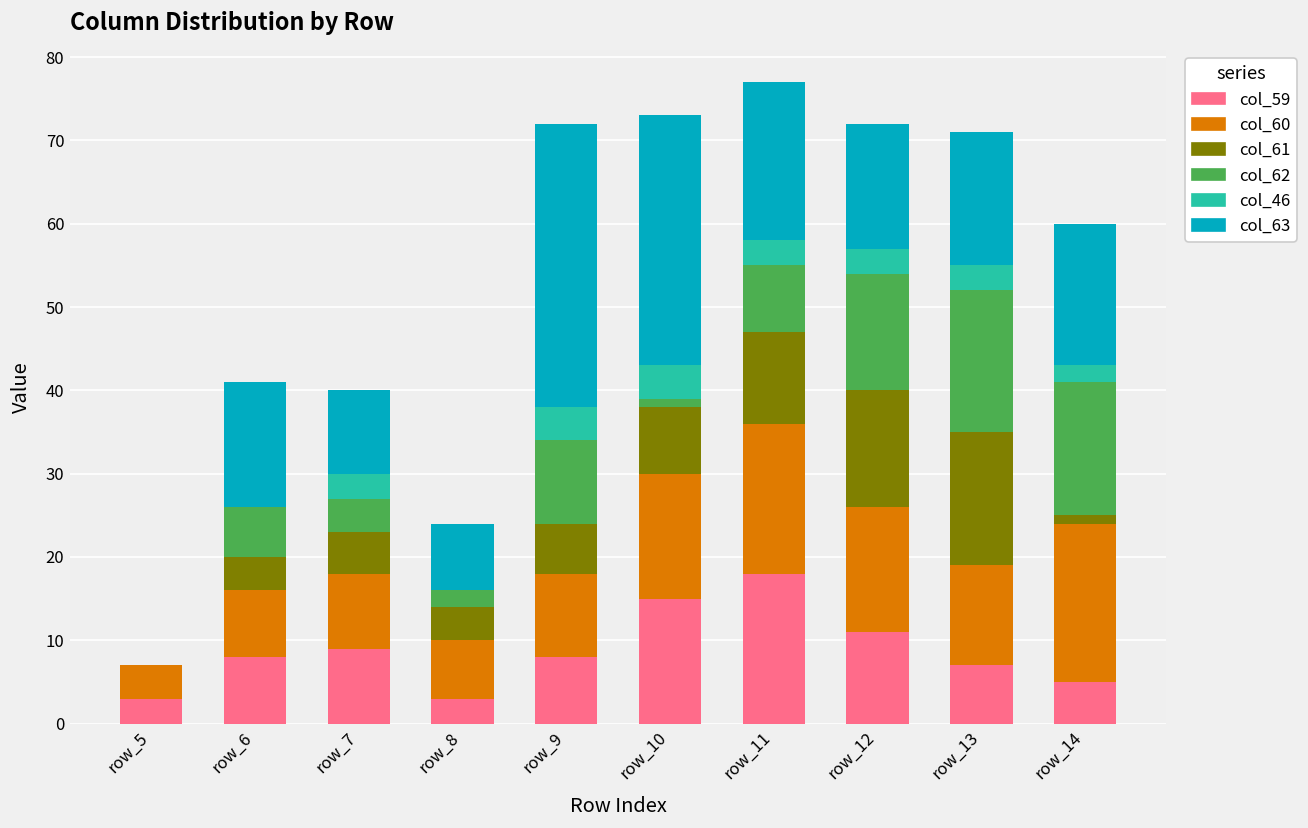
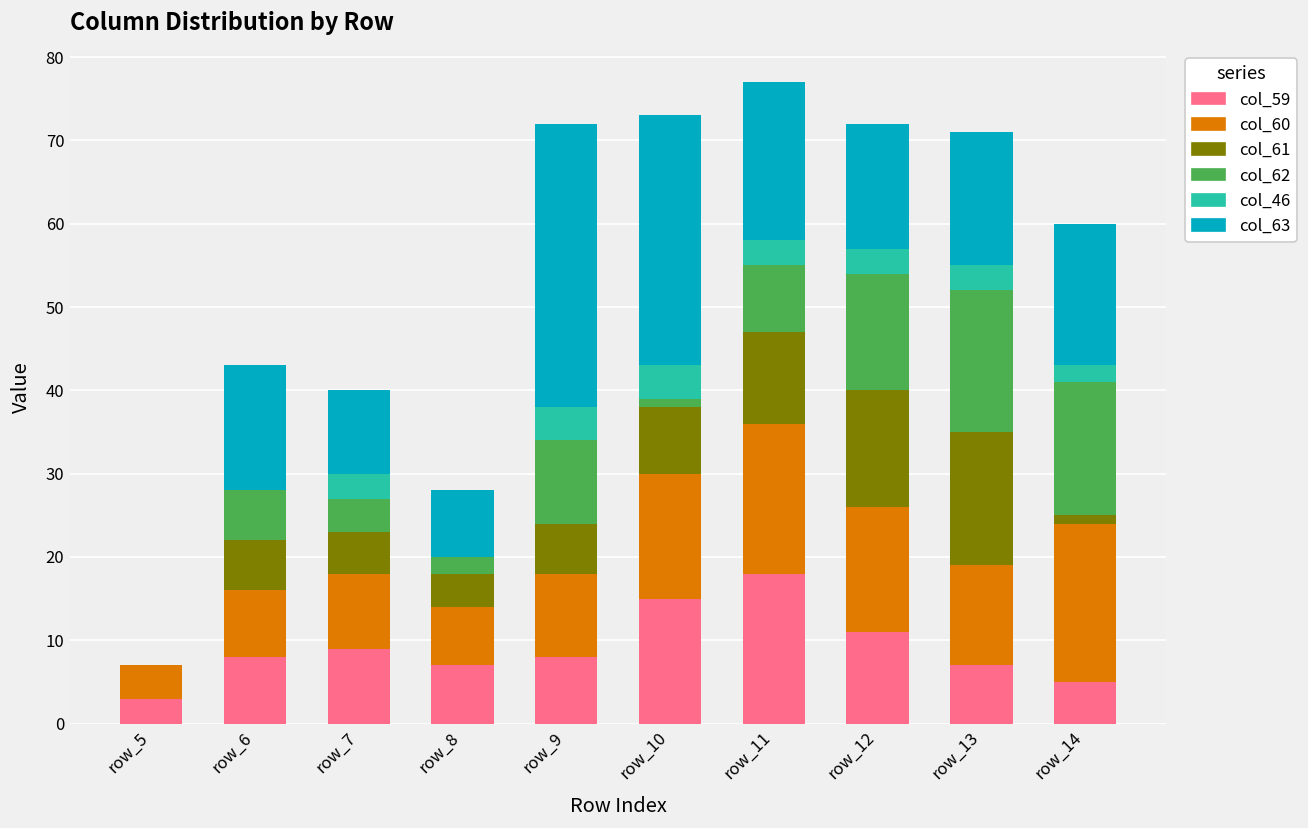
  {
    "col_59": {
      "row_5": 3,
      "row_6": 8,
      "row_7": 9,
-     "row_8": 3,
+     "row_8": 7,
      "row_9": 8,
      "row_10": 15,
      "row_11": 18,
      "row_12": 11,
      "row_13": 7,
      "row_14": 5
    },
    "col_60": {
      "row_5": 4,
      "row_6": 8,
      "row_7": 9,
      "row_8": 7,
      "row_9": 10,
      "row_10": 15,
      "row_11": 18,
      "row_12": 15,
      "row_13": 12,
      "row_14": 19
    },
    "col_61": {
      "row_5": 0,
-     "row_6": 4,
+     "row_6": 6,
      "row_7": 5,
      "row_8": 4,
      "row_9": 6,
      "row_10": 8,
      "row_11": 11,
      "row_12": 14,
      "row_13": 16,
      "row_14": 1
    },
    "col_62": {
      "row_5": 0,
      "row_6": 6,
      "row_7": 4,
      "row_8": 2,
      "row_9": 10,
      "row_10": 1,
      "row_11": 8,
      "row_12": 14,
      "row_13": 17,
      "row_14": 16
    }
  }
